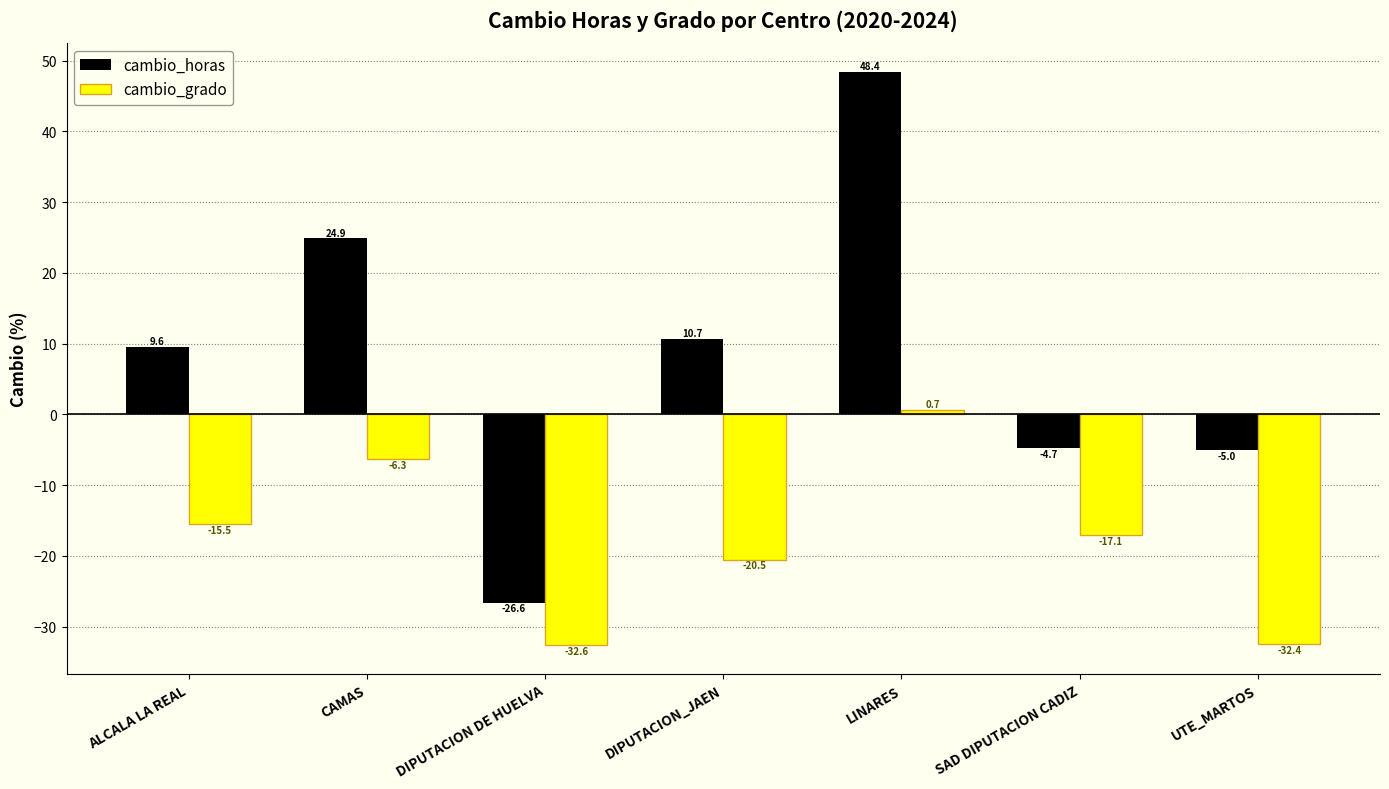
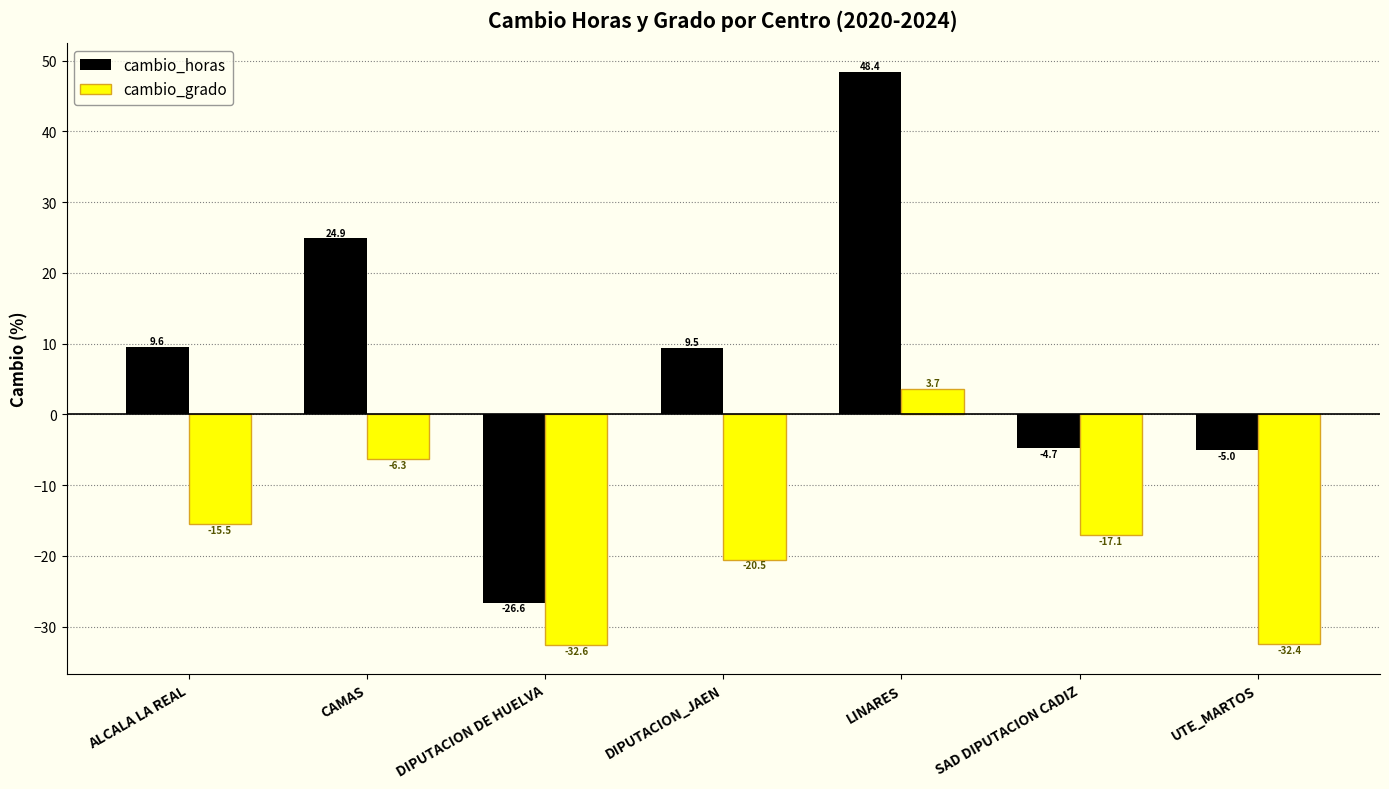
  {
    "cambio_horas": {
      "ALCALA LA REAL": 9.6,
      "CAMAS": 24.9,
      "DIPUTACION DE HUELVA": -26.6,
-     "DIPUTACION_JAEN": 10.7,
+     "DIPUTACION_JAEN": 9.5,
      "LINARES": 48.4,
      "SAD DIPUTACION CADIZ": -4.7,
      "UTE_MARTOS": -5.0
    },
    "cambio_grado": {
      "ALCALA LA REAL": -15.5,
      "CAMAS": -6.3,
      "DIPUTACION DE HUELVA": -32.6,
      "DIPUTACION_JAEN": -20.5,
-     "LINARES": 0.7,
+     "LINARES": 3.7,
      "SAD DIPUTACION CADIZ": -17.1,
      "UTE_MARTOS": -32.4
    }
  }
